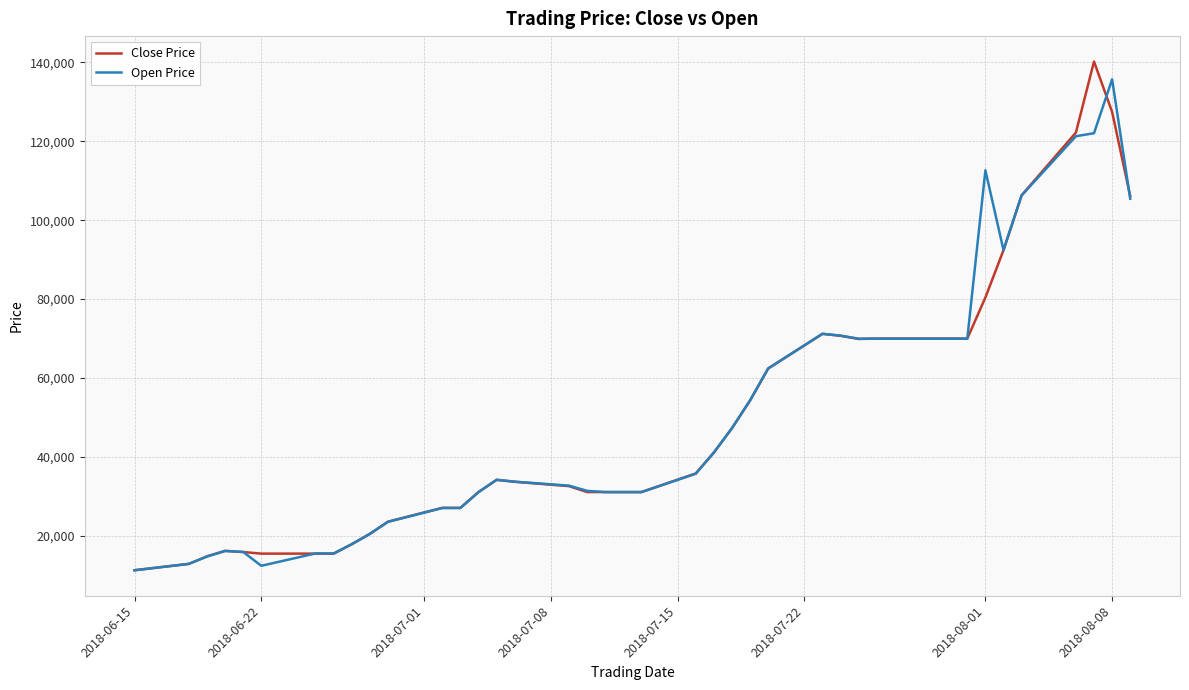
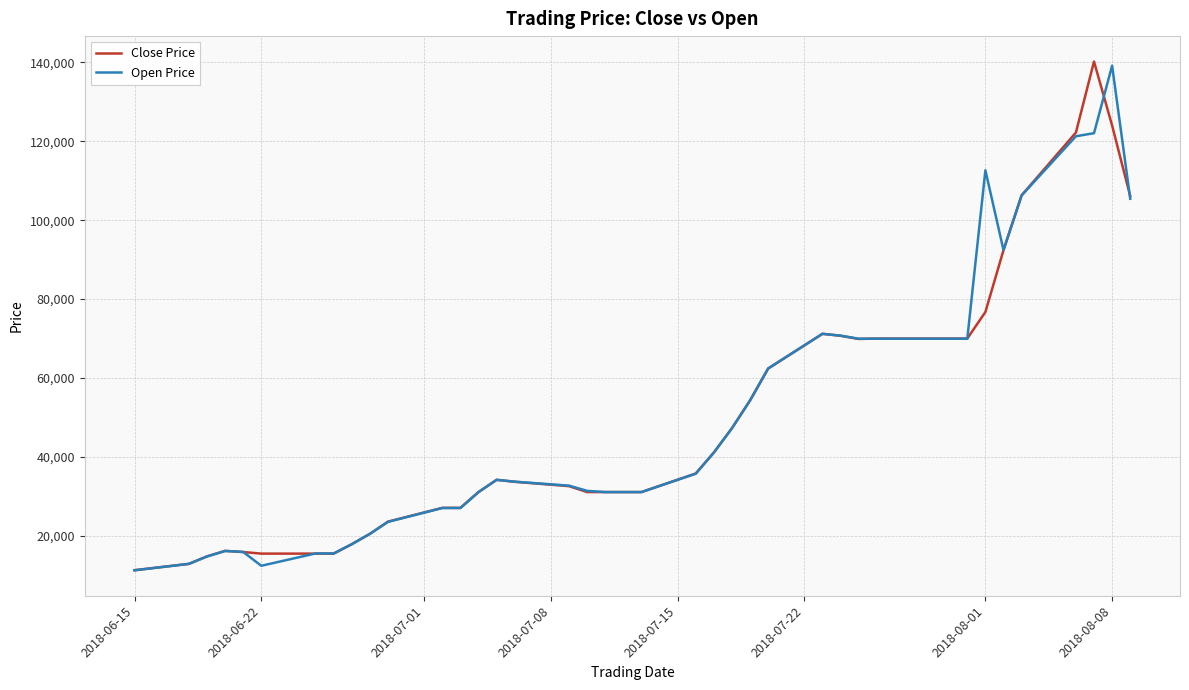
  {
    "Close Price": {
      "2018-06-22": "16,000",
-     "2018-08-01": "80,000",
-     "2018-08-08": "127,000"
+     "2018-08-01": "77,000",
+     "2018-08-08": "124,000"
    },
    "Open Price": {
      "2018-06-22": "12,000",
      "2018-08-01": "113,000",
-     "2018-08-08": "136,000"
+     "2018-08-08": "139,000"
    }
  }
